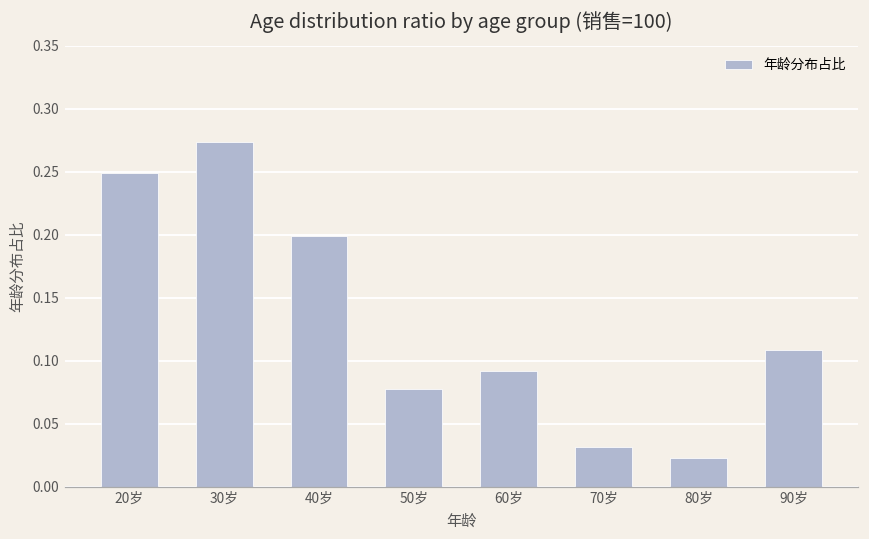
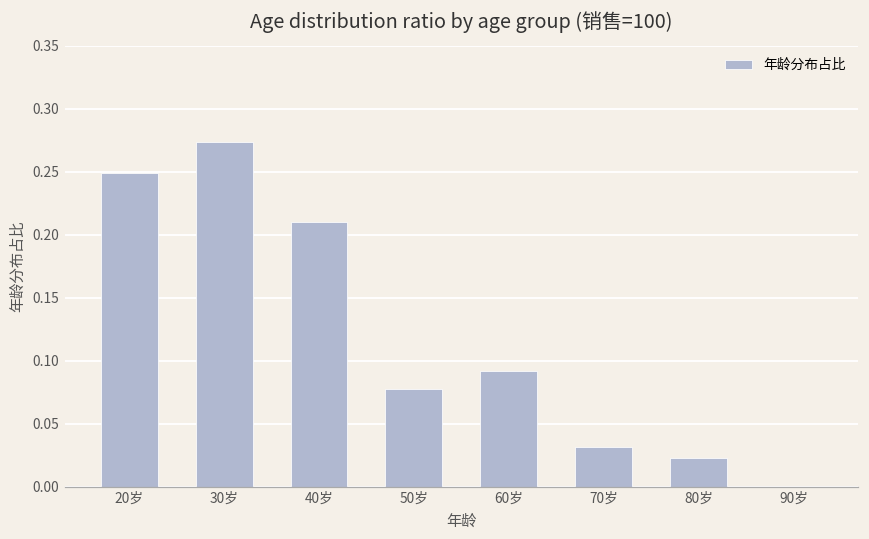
  {
    "20岁": 0.249,
    "30岁": 0.274,
-   "40岁": 0.199,
+   "40岁": 0.211,
    "50岁": 0.077,
    "60岁": 0.092,
    "70岁": 0.032,
    "80岁": 0.023,
-   "90岁": 0.109
+   "90岁": 0.000
  }
